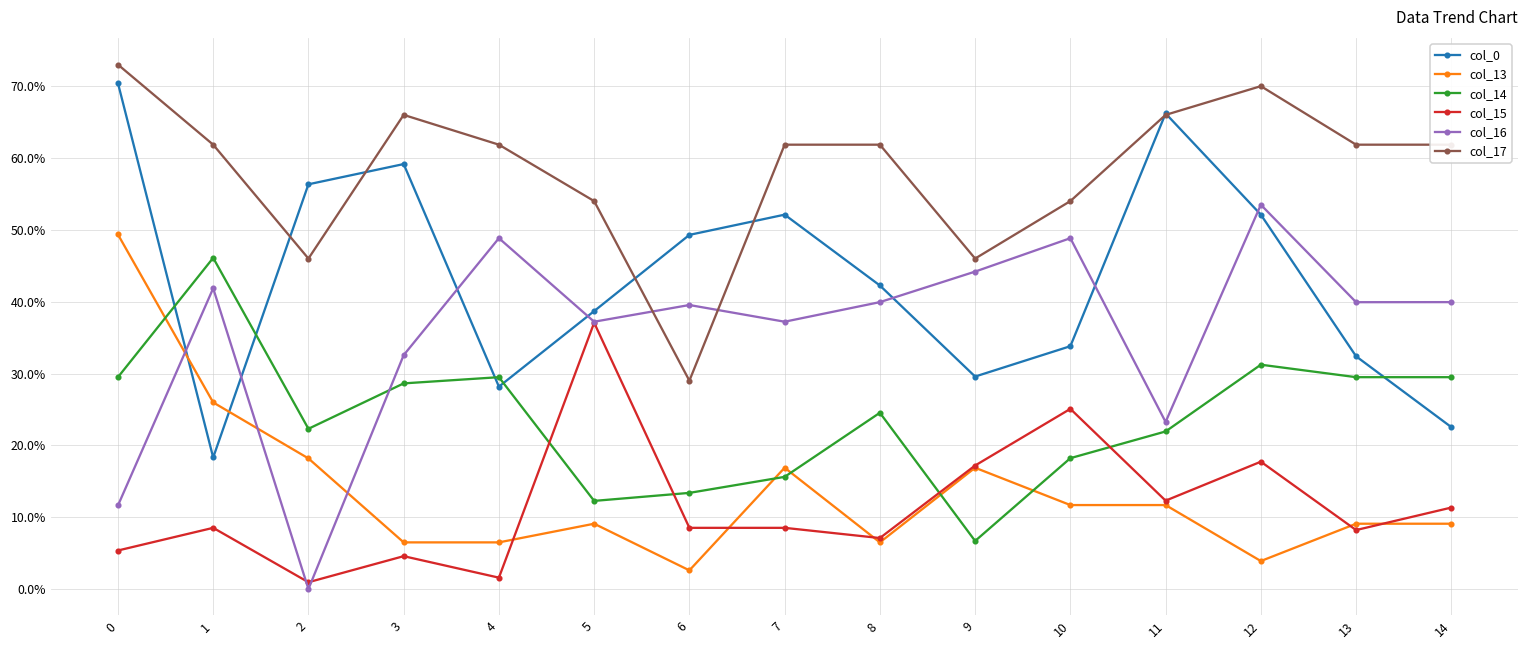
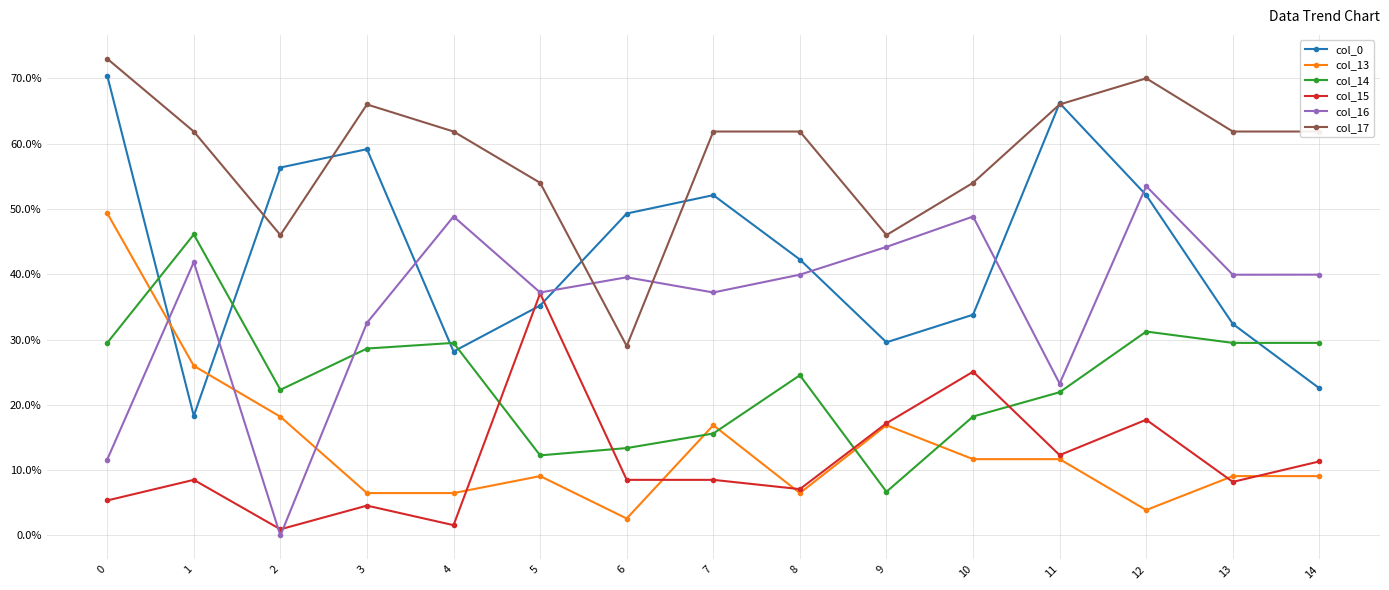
  {
    "col_0": {
      "0": "70%",
      "1": "18%",
      "2": "56%",
      "3": "59%",
      "4": "28%",
-     "5": "39%",
+     "5": "35%",
      "6": "49%",
      "7": "52%",
      "8": "42%",
      "9": "30%",
      "10": "34%",
      "12": "52%",
      "13": "32%",
      "14": "23%"
    },
    "col_13": {
      "0": "49%",
      "1": "26%",
      "2": "18%",
      "3": "6%",
      "4": "6%",
      "5": "9%",
      "6": "3%",
      "7": "17%",
      "8": "6%",
      "10": "12%",
      "11": "12%",
      "12": "4%",
      "13": "9%",
      "14": "9%"
    },
    "col_14": {
      "0": "29%",
      "1": "46%",
      "2": "22%",
      "3": "29%",
      "4": "29%",
      "5": "12%",
      "6": "13%",
      "7": "16%",
      "8": "25%",
      "9": "7%",
      "10": "18%",
      "11": "22%",
      "12": "31%",
      "13": "29%",
      "14": "29%"
    },
    "col_15": {
      "0": "5%",
      "1": "9%",
      "2": "1%",
      "3": "5%",
      "4": "2%",
      "6": "9%",
      "7": "9%",
      "8": "7%",
      "10": "25%",
      "11": "12%",
      "12": "18%",
      "13": "8%",
      "14": "11%"
    },
    "col_16": {
      "0": "12%",
      "1": "42%",
      "2": "0%",
      "3": "33%",
      "4": "49%",
      "6": "40%",
      "7": "37%",
      "8": "40%",
      "9": "44%",
      "10": "49%",
      "11": "23%",
      "12": "53%",
      "13": "40%",
      "14": "40%"
    },
    "col_17": {
      "0": "73%",
      "1": "62%",
      "2": "46%",
      "3": "66%",
      "4": "62%",
      "5": "54%",
      "6": "29%",
      "7": "62%",
      "8": "62%",
      "9": "46%",
      "10": "54%",
      "12": "70%",
      "13": "62%"
    }
  }
